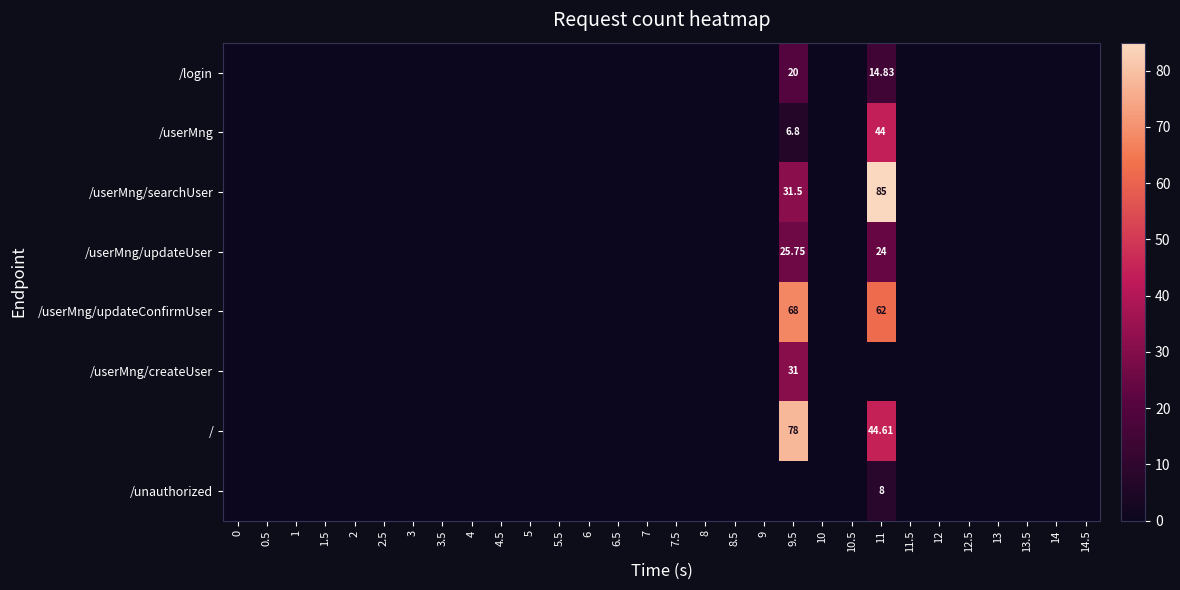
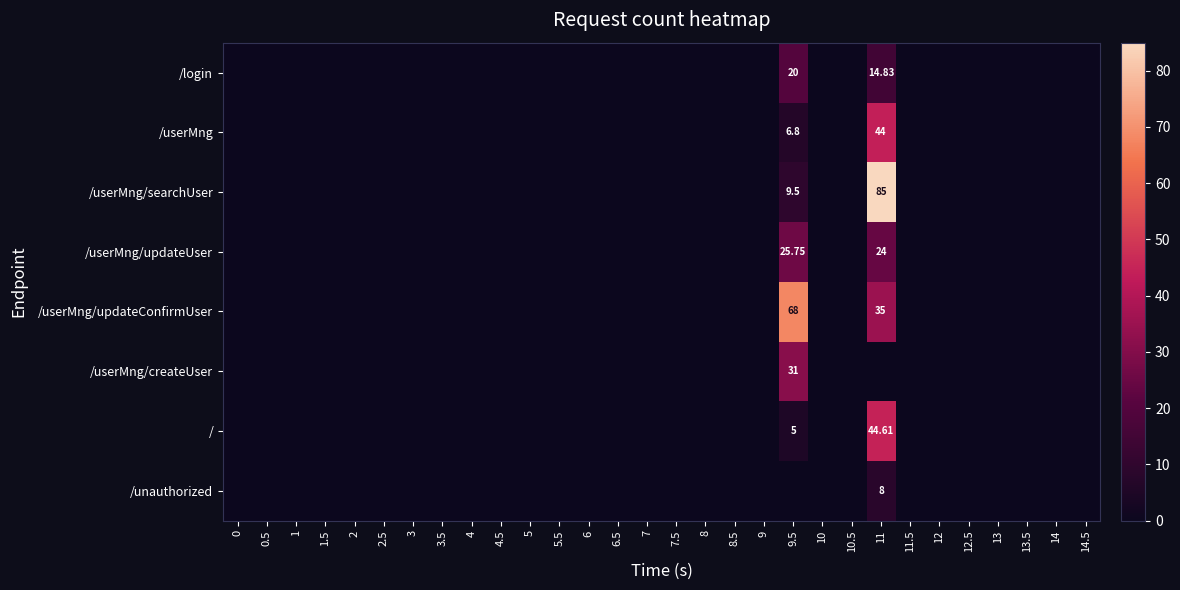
  {
    "/login": {
      "9.5": 20,
      "11": 14.83
    },
    "/userMng": {
      "9.5": 6.8,
      "11": 44
    },
    "/userMng/searchUser": {
-     "9.5": 31.5,
+     "9.5": 9.5,
      "11": 85
    },
    "/userMng/updateUser": {
      "9.5": 25.75,
      "11": 24
    },
    "/userMng/updateConfirmUser": {
      "9.5": 68,
-     "11": 62
+     "11": 35
    },
    "/userMng/createUser": {
      "9.5": 31
    },
    "/": {
-     "9.5": 78,
+     "9.5": 5,
      "11": 44.61
    },
    "/unauthorized": {
      "11": 8
    }
  }
